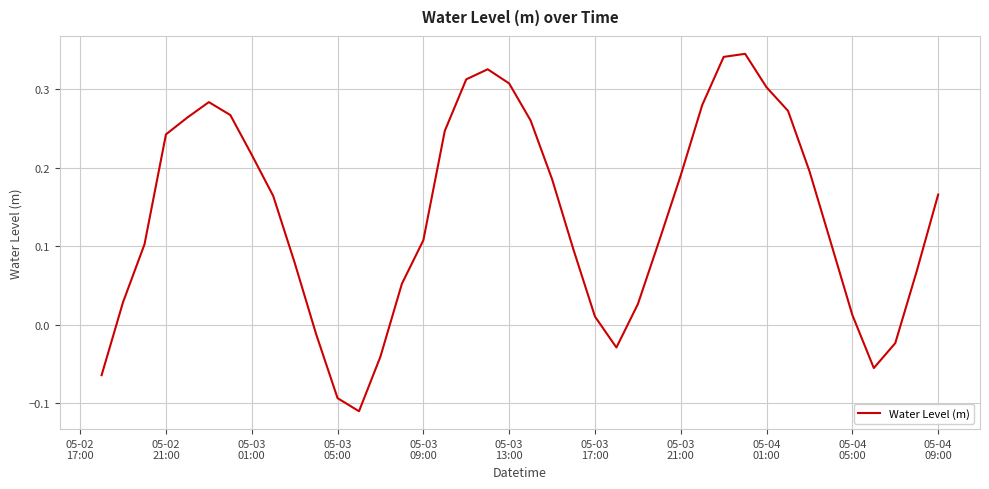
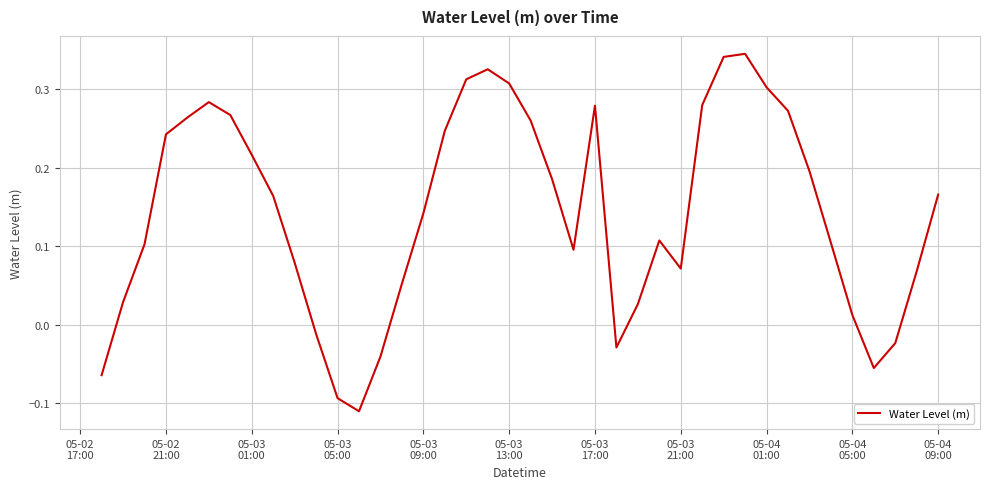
  {
    "05-02 21:00": 0.24,
    "05-03 01:00": 0.22,
    "05-03 05:00": -0.09,
-   "05-03 09:00": 0.11,
+   "05-03 09:00": 0.14,
    "05-03 13:00": 0.31,
-   "05-03 17:00": 0.01,
-   "05-03 21:00": 0.19,
+   "05-03 17:00": 0.28,
+   "05-03 21:00": 0.07,
    "05-04 01:00": 0.30,
    "05-04 05:00": 0.01,
    "05-04 09:00": 0.17
  }
